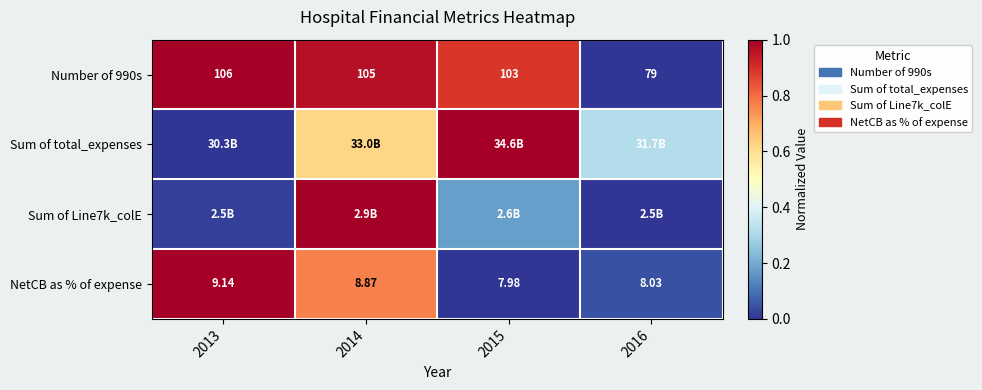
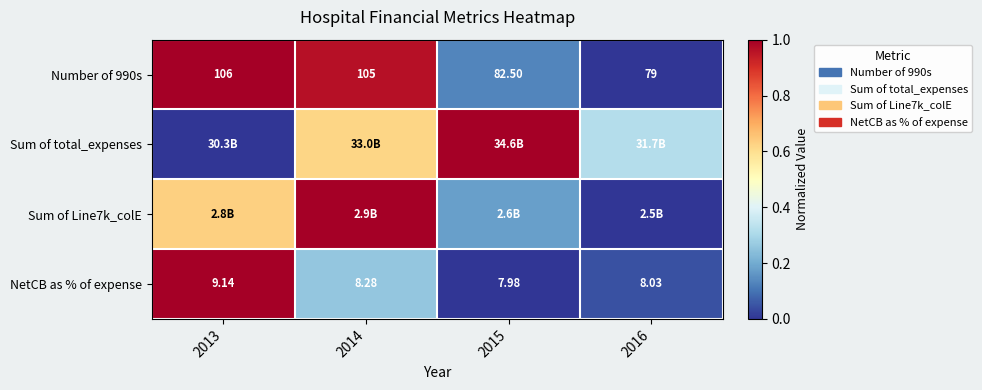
  {
    "Number of 990s": {
      "2013": "106",
      "2014": "105",
-     "2015": "103",
+     "2015": "82.50",
      "2016": "79"
    },
    "Sum of total_expenses": {
      "2013": "30.3B",
      "2014": "33.0B",
      "2015": "34.6B",
      "2016": "31.7B"
    },
    "Sum of Line7k_colE": {
-     "2013": "2.5B",
+     "2013": "2.8B",
      "2014": "2.9B",
      "2015": "2.6B",
      "2016": "2.5B"
    },
    "NetCB as % of expense": {
      "2013": "9.14",
-     "2014": "8.87",
+     "2014": "8.28",
      "2015": "7.98",
      "2016": "8.03"
    }
  }
